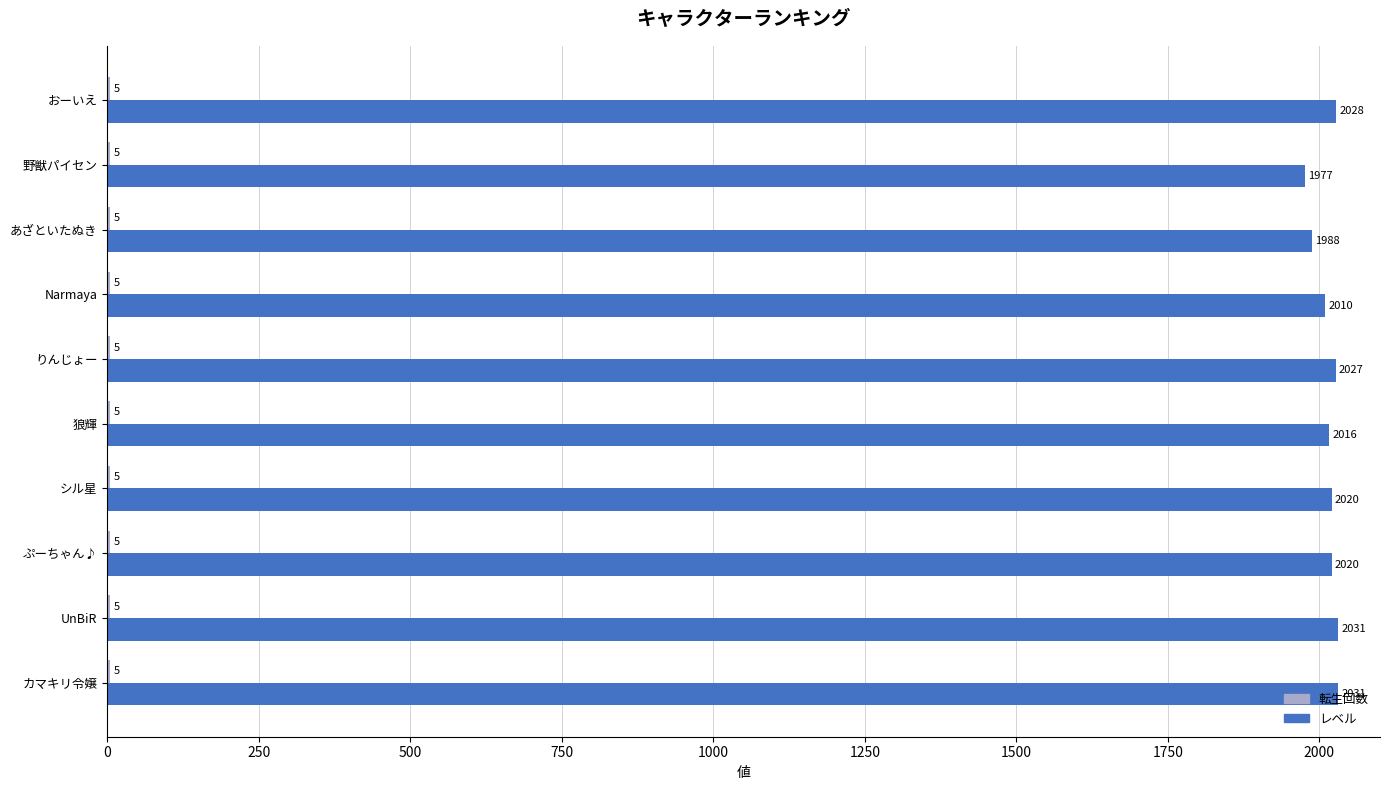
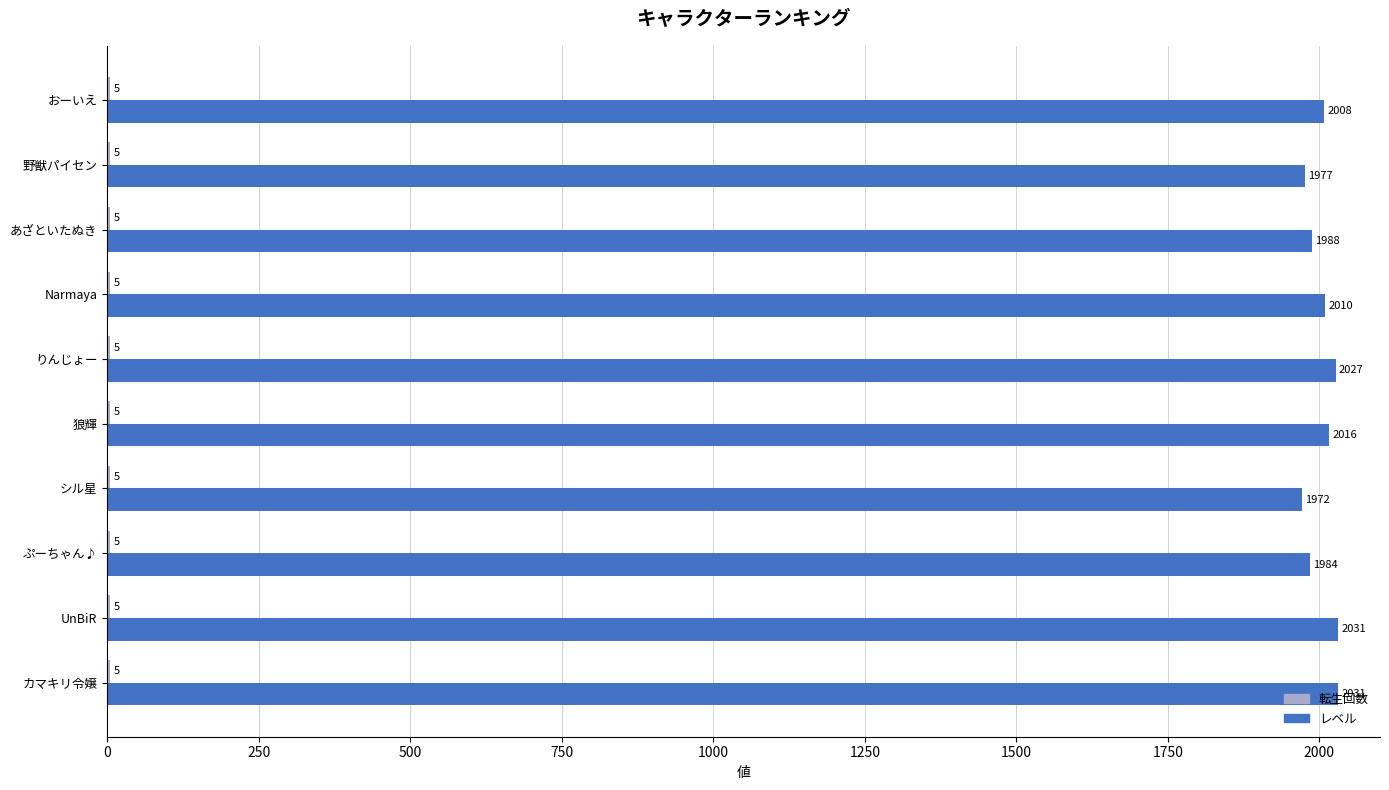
  {
    "転生回数": {
      "おーいえ": 5,
      "野獣パイセン": 5,
      "あざといたぬき": 5,
      "Narmaya": 5,
      "りんじょー": 5,
      "狼輝": 5,
      "シル星": 5,
      "ぷーちゃん♪": 5,
      "UnBiR": 5,
      "カマキリ令嬢": 5
    },
    "レベル": {
-     "おーいえ": 2028,
+     "おーいえ": 2008,
      "野獣パイセン": 1977,
      "あざといたぬき": 1988,
      "Narmaya": 2010,
      "りんじょー": 2027,
      "狼輝": 2016,
-     "シル星": 2020,
-     "ぷーちゃん♪": 2020,
+     "シル星": 1972,
+     "ぷーちゃん♪": 1984,
      "UnBiR": 2031,
      "カマキリ令嬢": 2031
    }
  }
